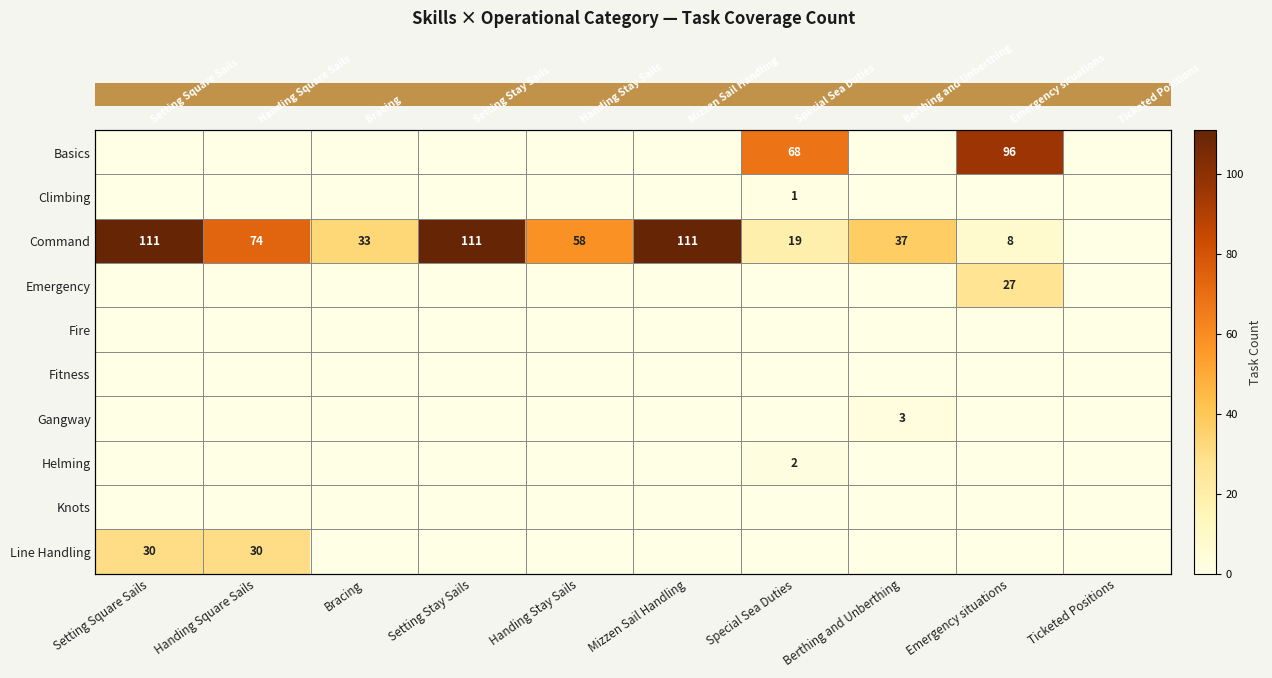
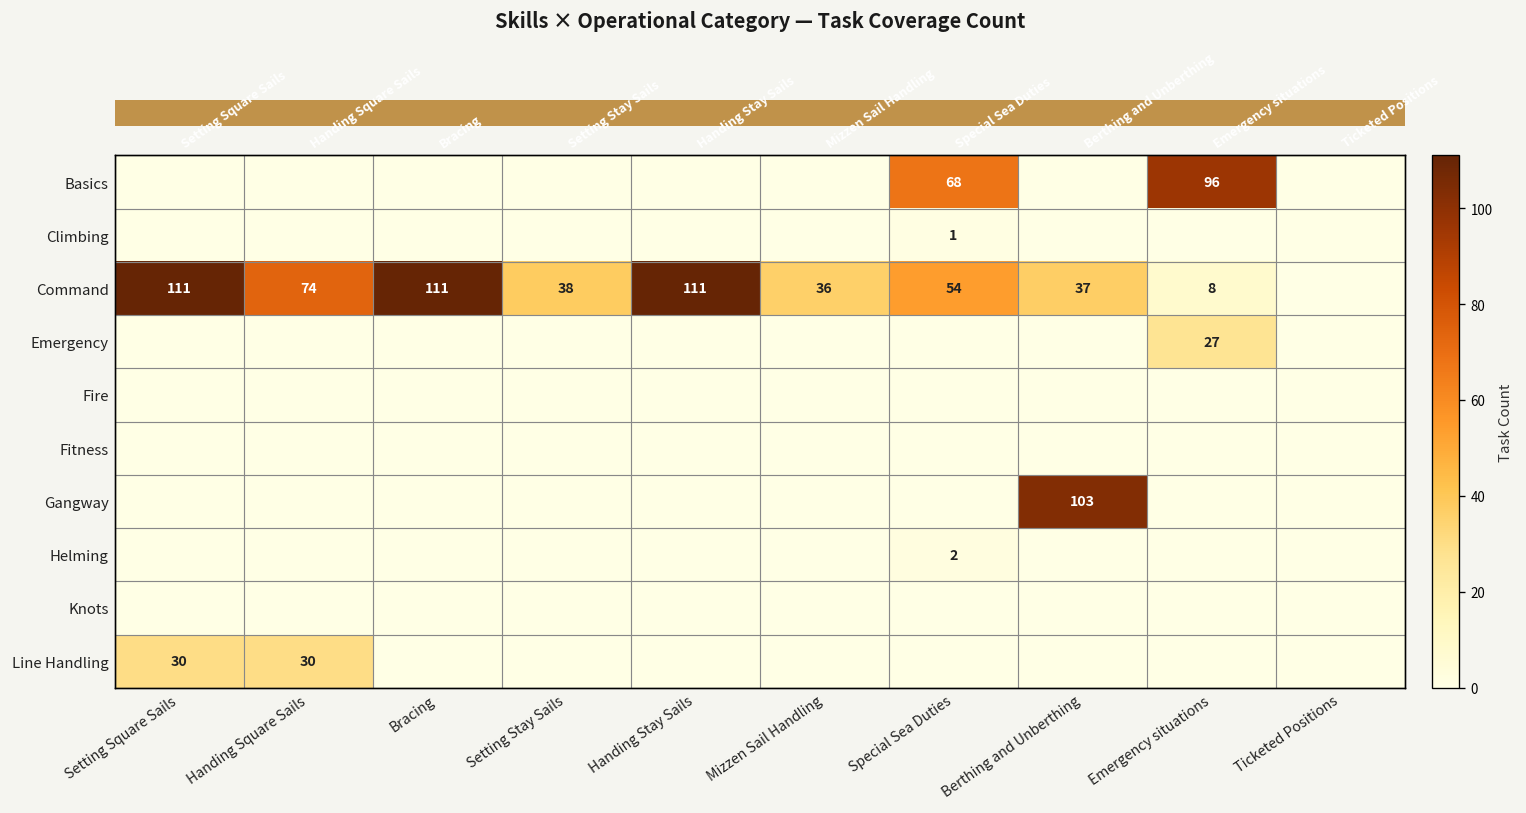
  {
    "Basics": {
      "Special Sea Duties": 68,
      "Emergency situations": 96
    },
    "Climbing": {
      "Special Sea Duties": 1
    },
    "Command": {
      "Setting Square Sails": 111,
      "Handing Square Sails": 74,
-     "Bracing": 33,
-     "Setting Stay Sails": 111,
-     "Handing Stay Sails": 58,
-     "Mizzen Sail Handling": 111,
-     "Special Sea Duties": 19,
+     "Bracing": 111,
+     "Setting Stay Sails": 38,
+     "Handing Stay Sails": 111,
+     "Mizzen Sail Handling": 36,
+     "Special Sea Duties": 54,
      "Berthing and Unberthing": 37,
      "Emergency situations": 8
    },
    "Emergency": {
      "Emergency situations": 27
    },
    "Gangway": {
-     "Berthing and Unberthing": 3
+     "Berthing and Unberthing": 103
    },
    "Helming": {
      "Special Sea Duties": 2
    },
    "Line Handling": {
      "Setting Square Sails": 30,
      "Handing Square Sails": 30
    }
  }
